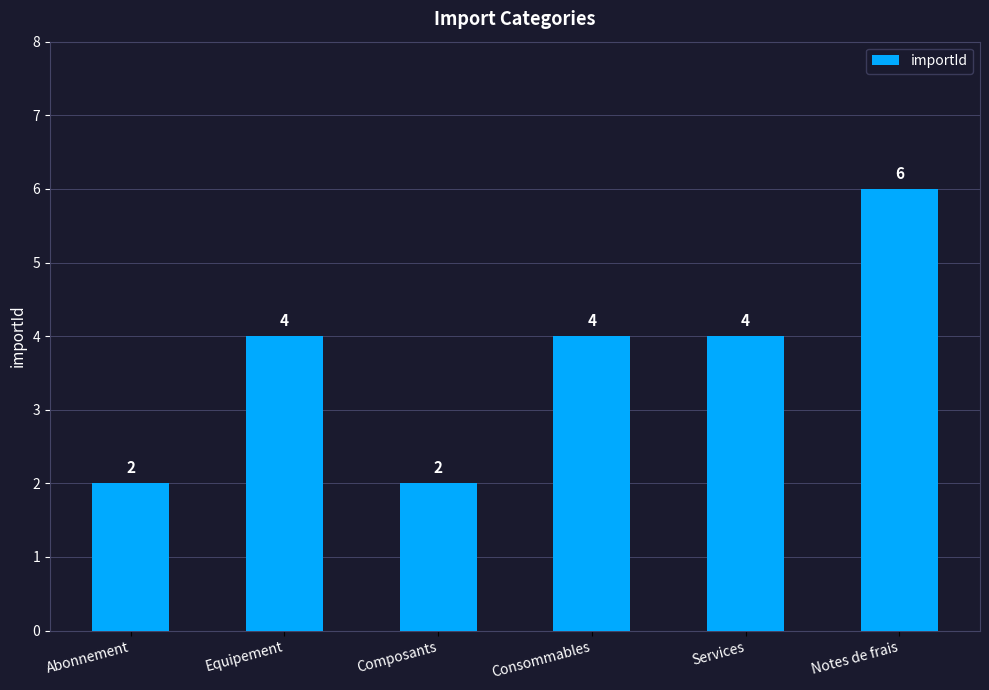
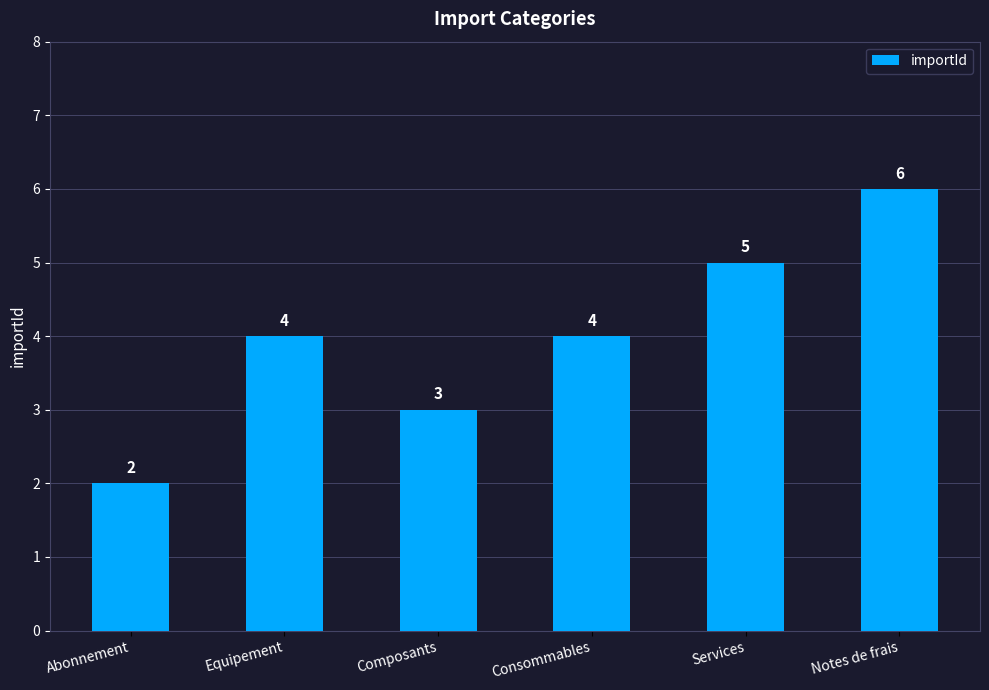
  {
    "Abonnement": 2,
    "Equipement": 4,
-   "Composants": 2,
+   "Composants": 3,
    "Consommables": 4,
-   "Services": 4,
+   "Services": 5,
    "Notes de frais": 6
  }
